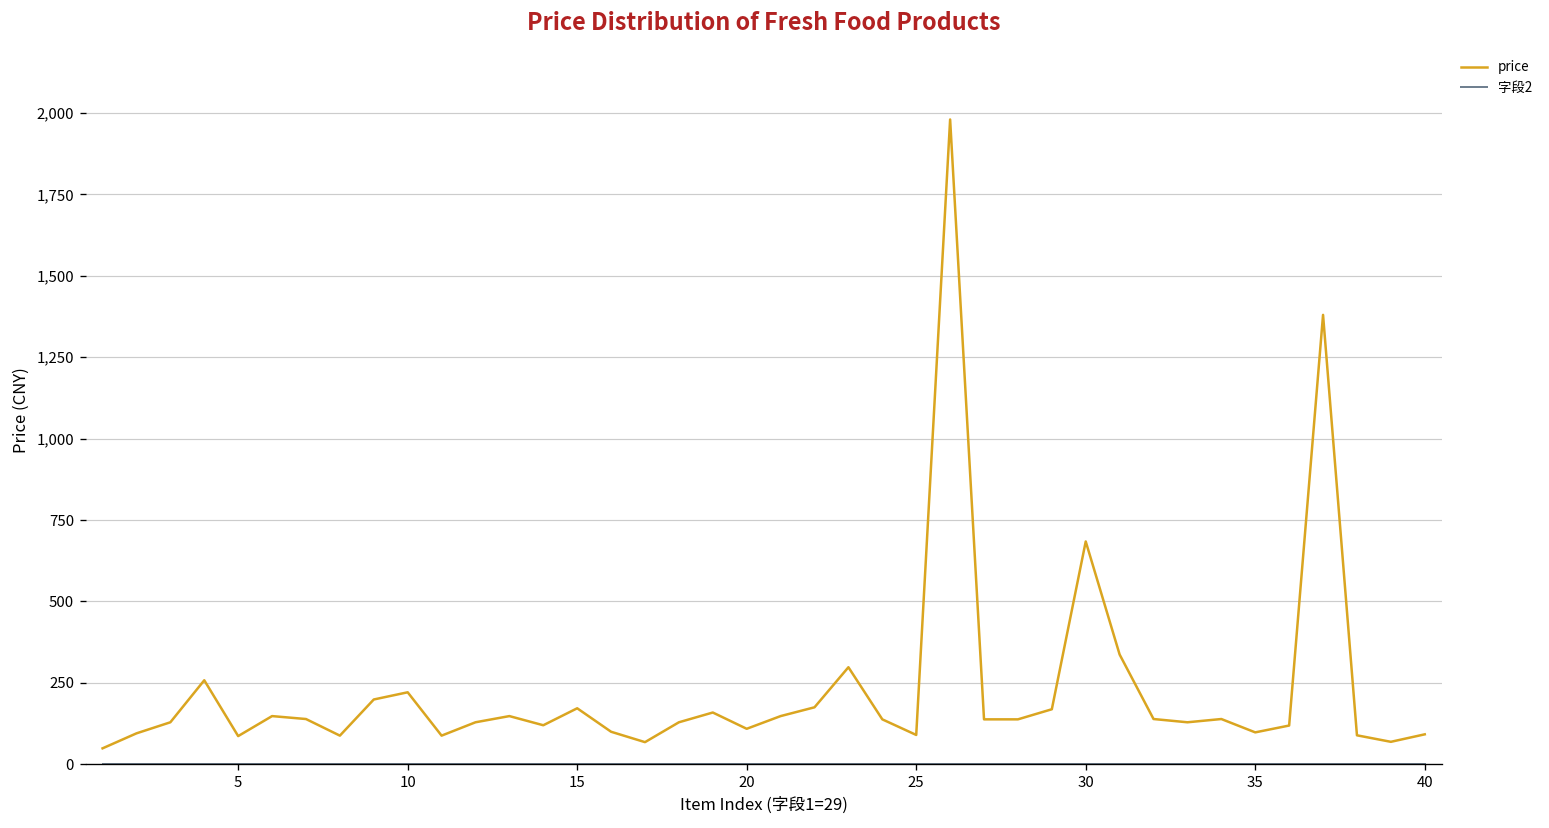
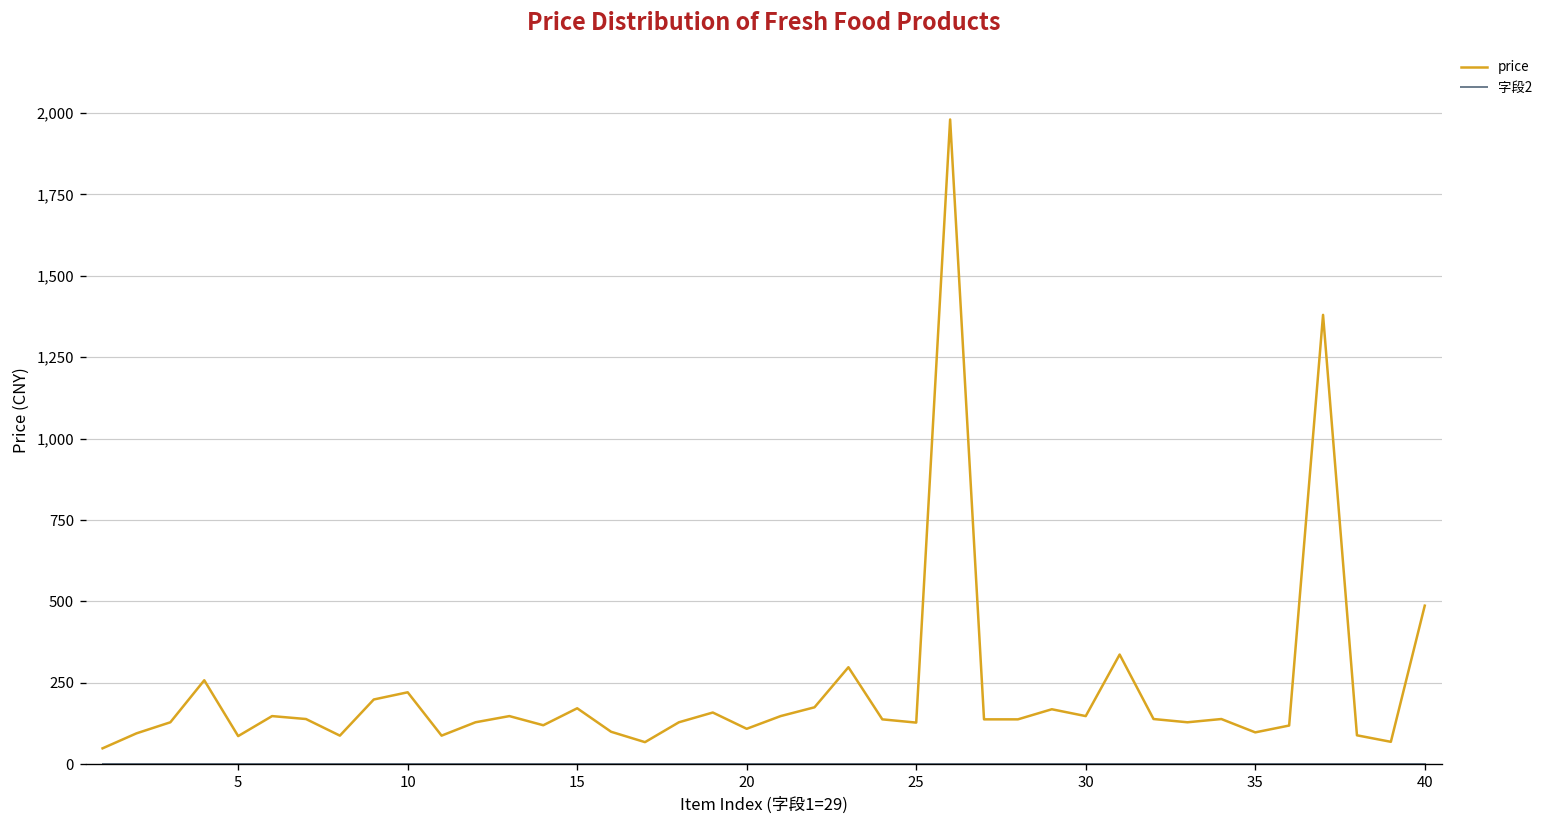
  {
    "price": {
      "5": 90,
      "10": 220,
      "15": 170,
      "20": 110,
-     "25": 90,
-     "30": 680,
+     "25": 130,
+     "30": 150,
      "35": 100,
-     "40": 90
+     "40": 490
    },
    "字段2": {
      "5": 0,
      "10": 0,
      "15": 0,
      "20": 0,
      "25": 0,
      "30": 0,
      "35": 0,
      "40": 0
    }
  }
